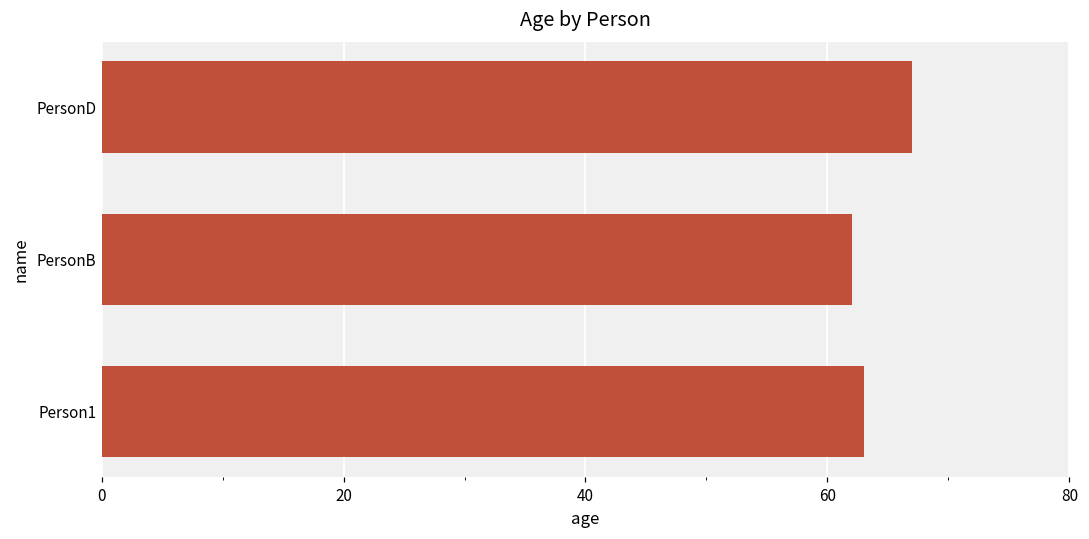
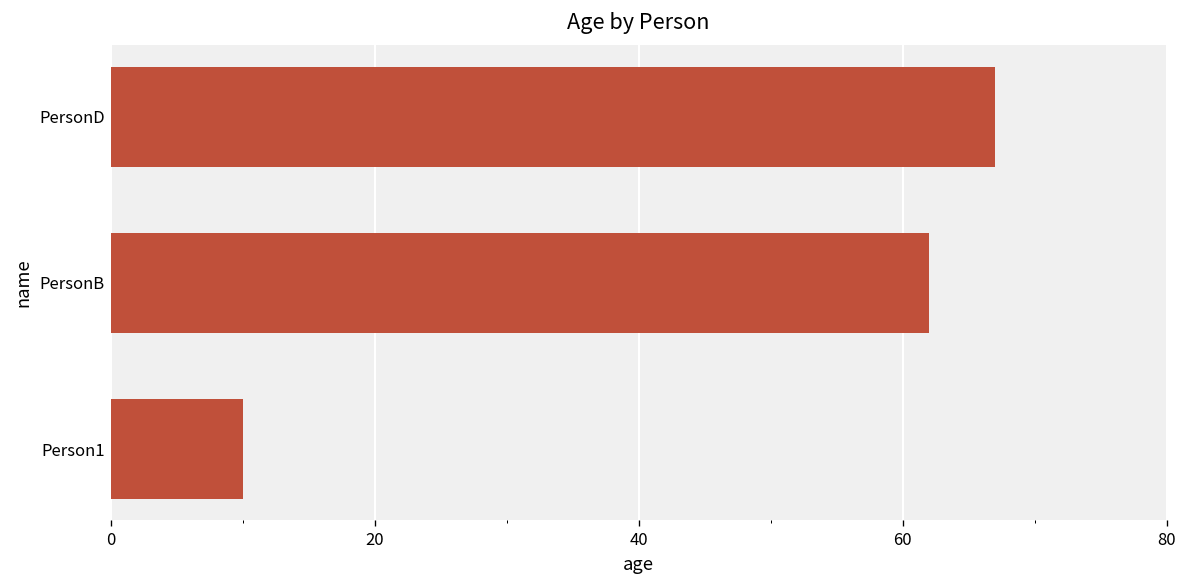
  {
    "PersonD": 67,
    "PersonB": 62,
-   "Person1": 63
+   "Person1": 10
  }
